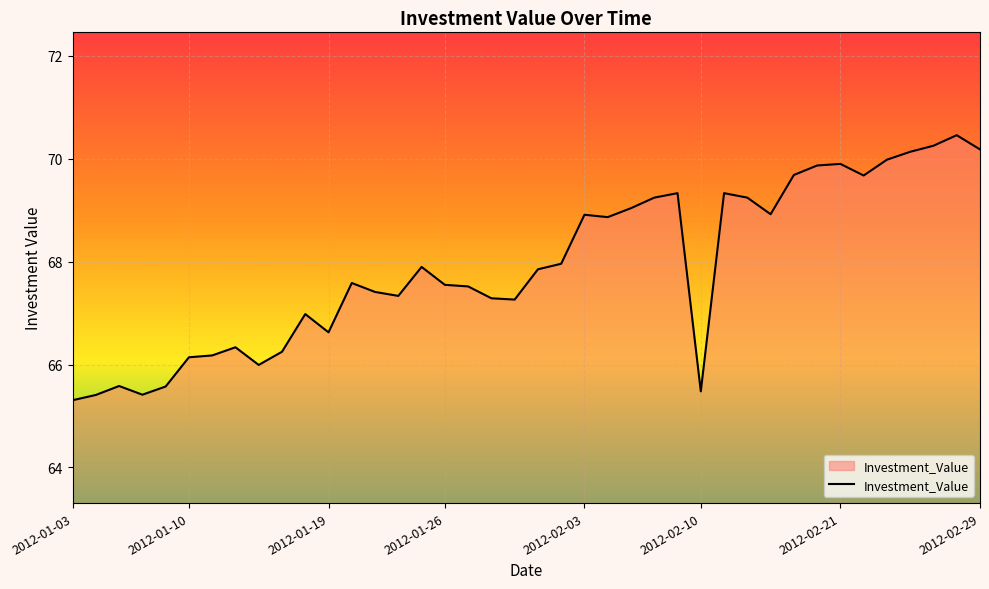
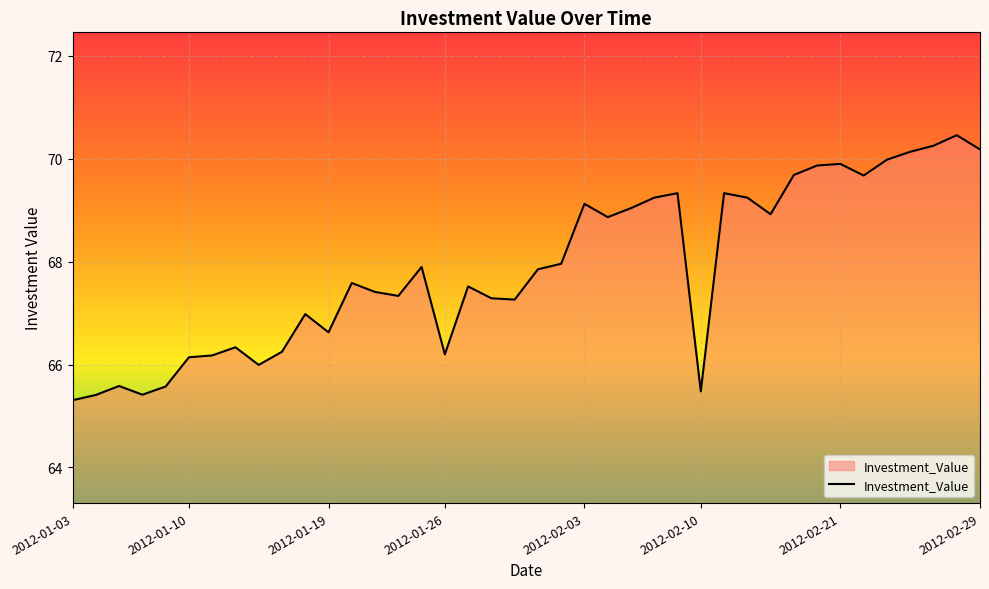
  {
    "2012-01-03": 65.3,
    "2012-01-10": 66.1,
    "2012-01-19": 66.6,
-   "2012-01-26": 67.6,
-   "2012-02-03": 68.9,
+   "2012-01-26": 66.2,
+   "2012-02-03": 69.1,
    "2012-02-10": 65.5,
    "2012-02-21": 69.9,
    "2012-02-29": 70.2
  }
